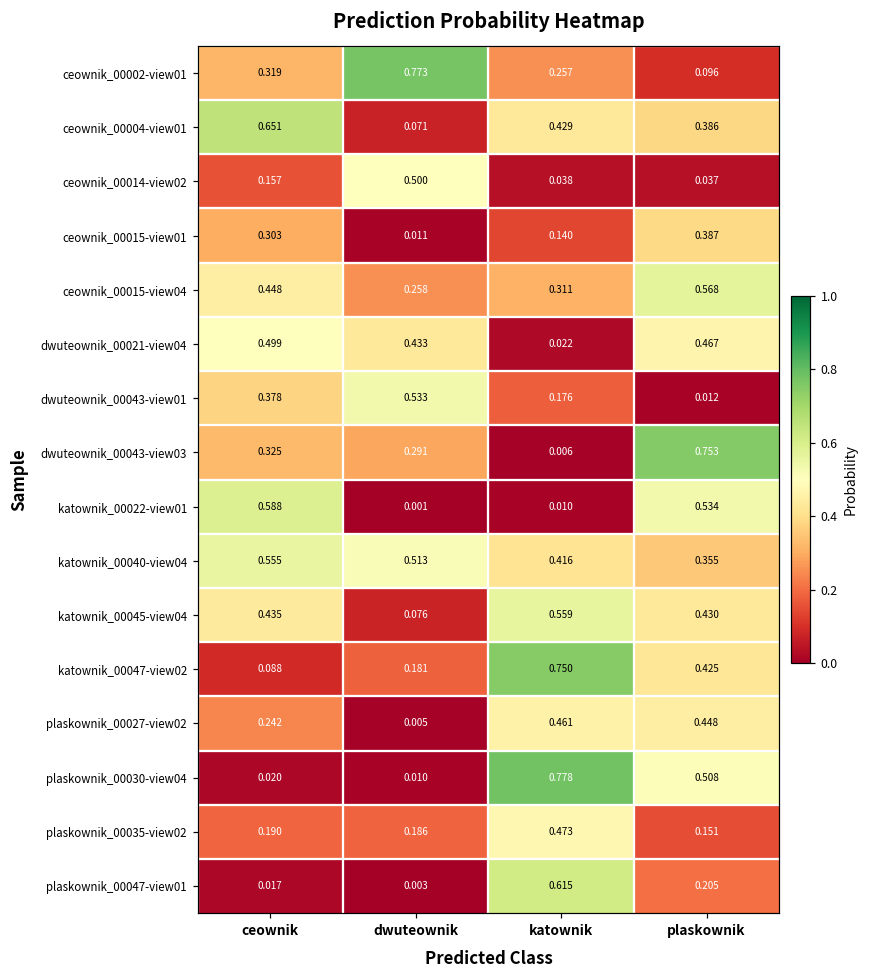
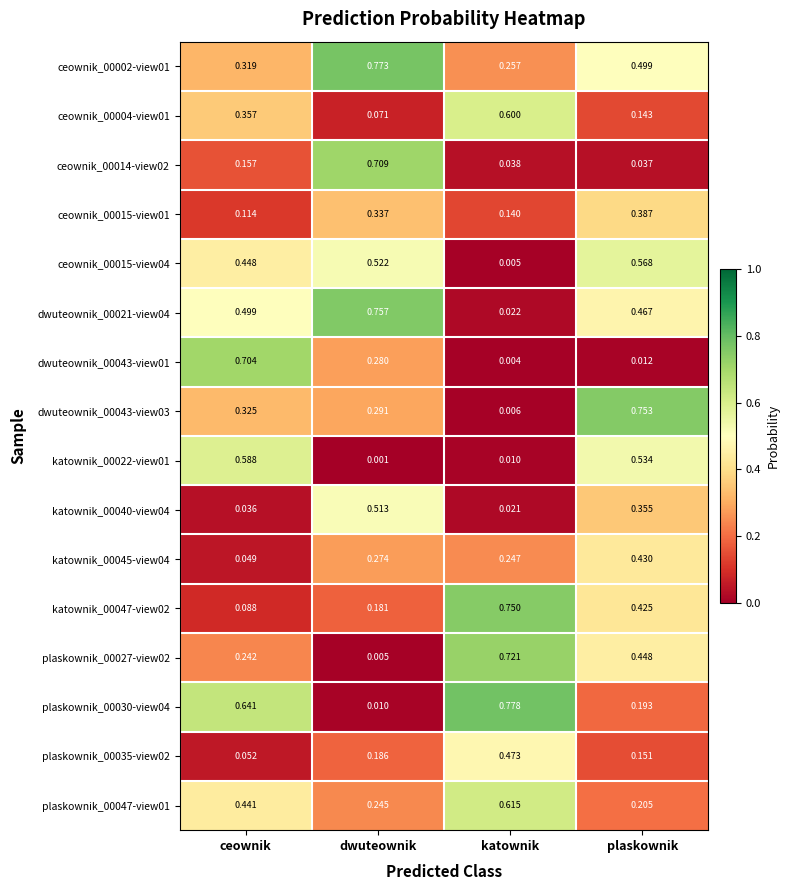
  {
    "ceownik_00002-view01": {
      "ceownik": 0.319,
      "dwuteownik": 0.773,
      "katownik": 0.257,
-     "plaskownik": 0.096
+     "plaskownik": 0.499
    },
    "ceownik_00004-view01": {
-     "ceownik": 0.651,
+     "ceownik": 0.357,
      "dwuteownik": 0.071,
-     "katownik": 0.429,
-     "plaskownik": 0.386
+     "katownik": 0.600,
+     "plaskownik": 0.143
    },
    "ceownik_00014-view02": {
      "ceownik": 0.157,
-     "dwuteownik": 0.500,
+     "dwuteownik": 0.709,
      "katownik": 0.038,
      "plaskownik": 0.037
    },
    "ceownik_00015-view01": {
-     "ceownik": 0.303,
-     "dwuteownik": 0.011,
+     "ceownik": 0.114,
+     "dwuteownik": 0.337,
      "katownik": 0.140,
      "plaskownik": 0.387
    },
    "ceownik_00015-view04": {
      "ceownik": 0.448,
-     "dwuteownik": 0.258,
-     "katownik": 0.311,
+     "dwuteownik": 0.522,
+     "katownik": 0.005,
      "plaskownik": 0.568
    },
    "dwuteownik_00021-view04": {
      "ceownik": 0.499,
-     "dwuteownik": 0.433,
+     "dwuteownik": 0.757,
      "katownik": 0.022,
      "plaskownik": 0.467
    },
    "dwuteownik_00043-view01": {
-     "ceownik": 0.378,
-     "dwuteownik": 0.533,
-     "katownik": 0.176,
+     "ceownik": 0.704,
+     "dwuteownik": 0.280,
+     "katownik": 0.004,
      "plaskownik": 0.012
    },
    "dwuteownik_00043-view03": {
      "ceownik": 0.325,
      "dwuteownik": 0.291,
      "katownik": 0.006,
      "plaskownik": 0.753
    },
    "katownik_00022-view01": {
      "ceownik": 0.588,
      "dwuteownik": 0.001,
      "katownik": 0.010,
      "plaskownik": 0.534
    },
    "katownik_00040-view04": {
-     "ceownik": 0.555,
+     "ceownik": 0.036,
      "dwuteownik": 0.513,
-     "katownik": 0.416,
+     "katownik": 0.021,
      "plaskownik": 0.355
    },
    "katownik_00045-view04": {
-     "ceownik": 0.435,
-     "dwuteownik": 0.076,
-     "katownik": 0.559,
+     "ceownik": 0.049,
+     "dwuteownik": 0.274,
+     "katownik": 0.247,
      "plaskownik": 0.430
    },
    "katownik_00047-view02": {
      "ceownik": 0.088,
      "dwuteownik": 0.181,
      "katownik": 0.750,
      "plaskownik": 0.425
    },
    "plaskownik_00027-view02": {
      "ceownik": 0.242,
      "dwuteownik": 0.005,
-     "katownik": 0.461,
+     "katownik": 0.721,
      "plaskownik": 0.448
    },
    "plaskownik_00030-view04": {
-     "ceownik": 0.020,
+     "ceownik": 0.641,
      "dwuteownik": 0.010,
      "katownik": 0.778,
-     "plaskownik": 0.508
+     "plaskownik": 0.193
    },
    "plaskownik_00035-view02": {
-     "ceownik": 0.190,
+     "ceownik": 0.052,
      "dwuteownik": 0.186,
      "katownik": 0.473,
      "plaskownik": 0.151
    },
    "plaskownik_00047-view01": {
-     "ceownik": 0.017,
-     "dwuteownik": 0.003,
+     "ceownik": 0.441,
+     "dwuteownik": 0.245,
      "katownik": 0.615,
      "plaskownik": 0.205
    }
  }
